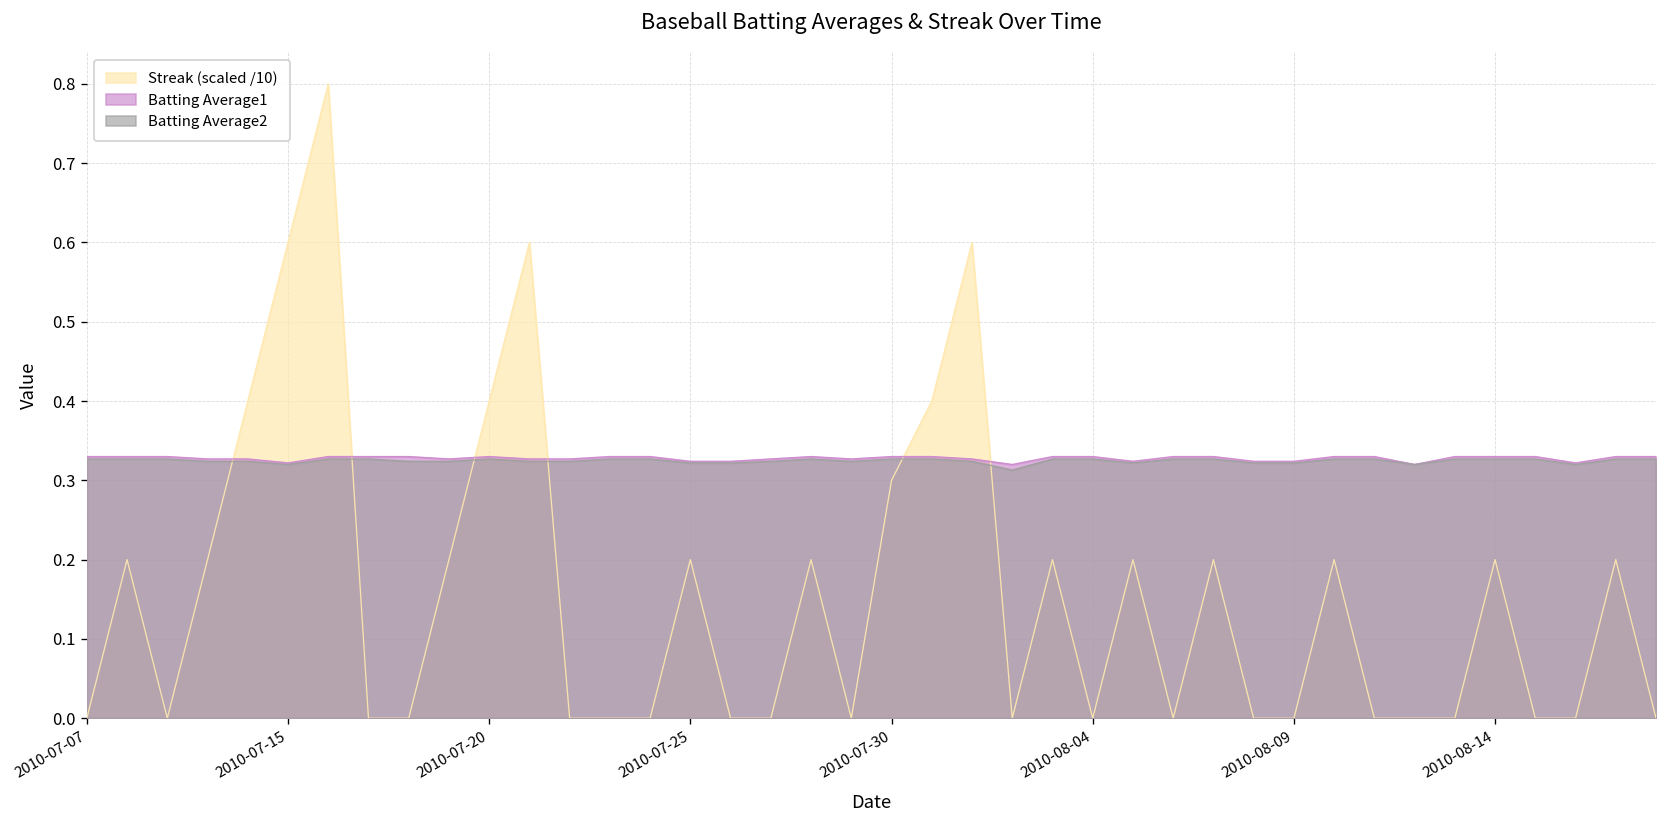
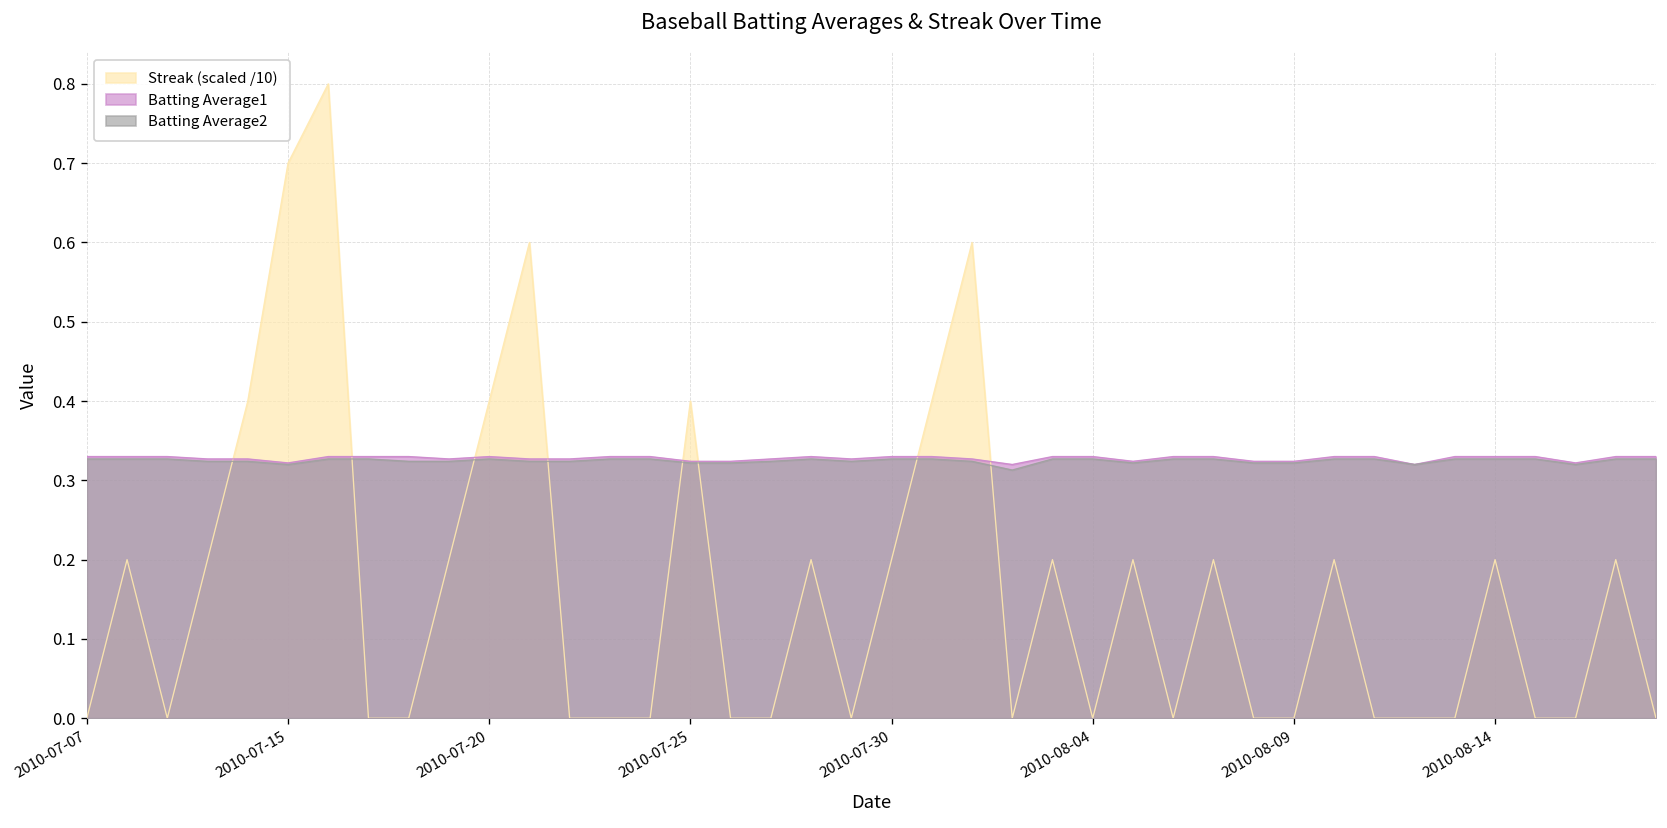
  {
    "Streak (scaled /10)": {
      "2010-07-07": 0.00,
-     "2010-07-15": 0.60,
+     "2010-07-15": 0.70,
      "2010-07-20": 0.40,
-     "2010-07-25": 0.20,
-     "2010-07-30": 0.30,
+     "2010-07-25": 0.40,
+     "2010-07-30": 0.20,
      "2010-08-04": 0.00,
      "2010-08-09": 0.00,
      "2010-08-14": 0.20
    }
  }
